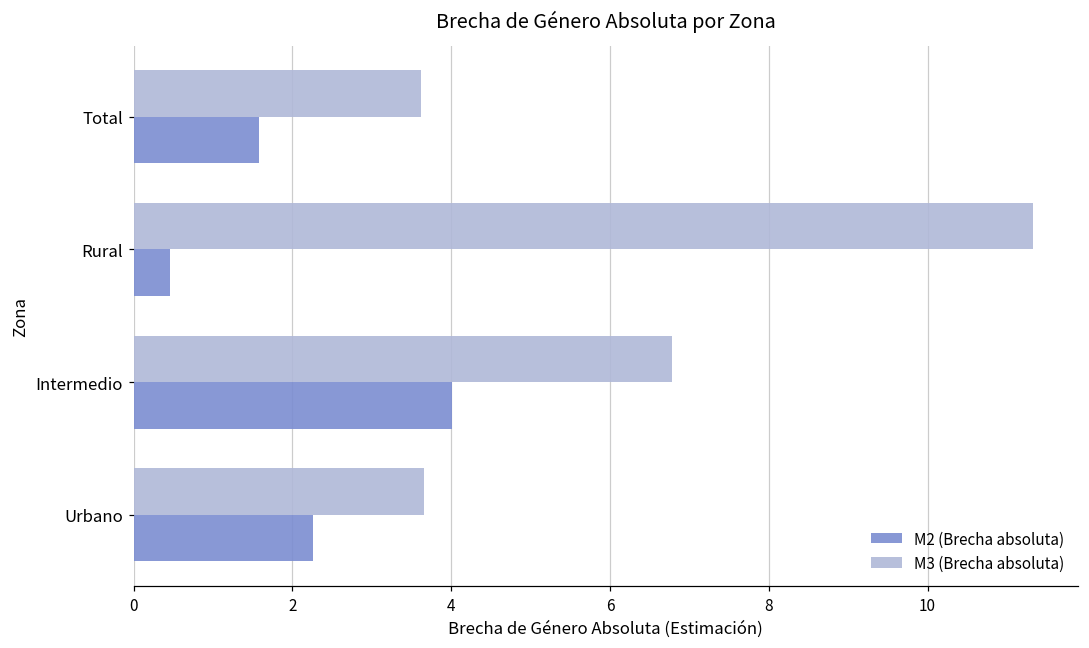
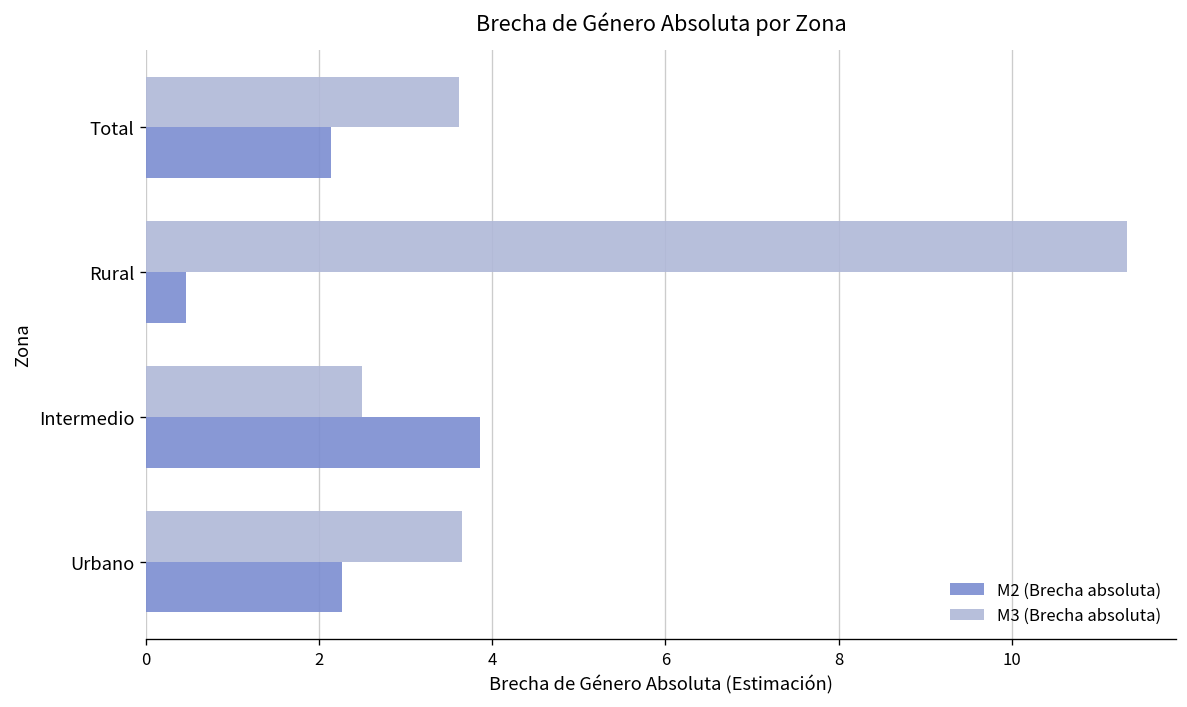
  {
    "M2 (Brecha absoluta)": {
-     "Total": 1.6,
+     "Total": 2.1,
      "Rural": 0.5,
-     "Intermedio": 4.0,
+     "Intermedio": 3.9,
      "Urbano": 2.3
    },
    "M3 (Brecha absoluta)": {
      "Total": 3.6,
      "Rural": 11.3,
-     "Intermedio": 6.8,
+     "Intermedio": 2.5,
      "Urbano": 3.7
    }
  }
